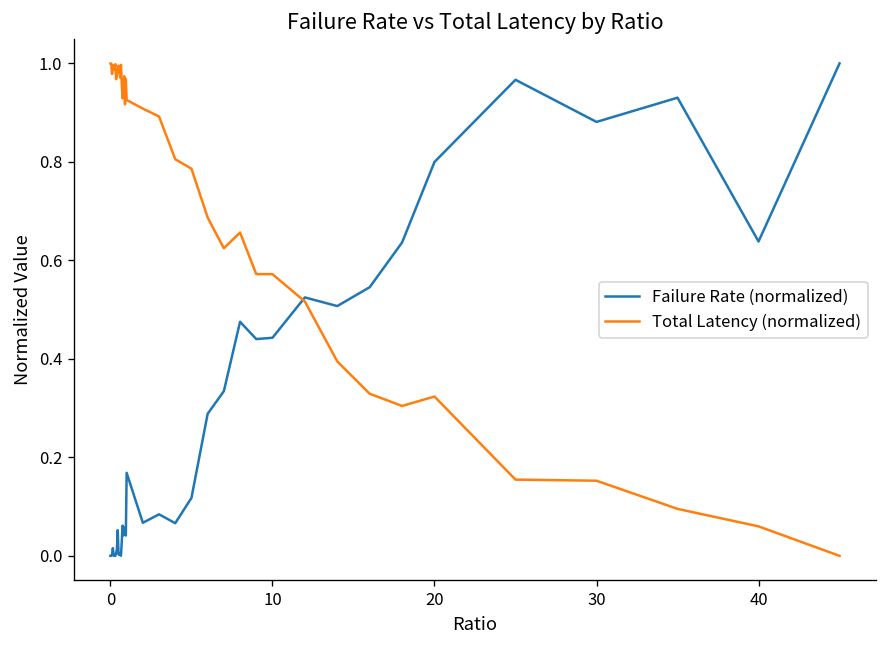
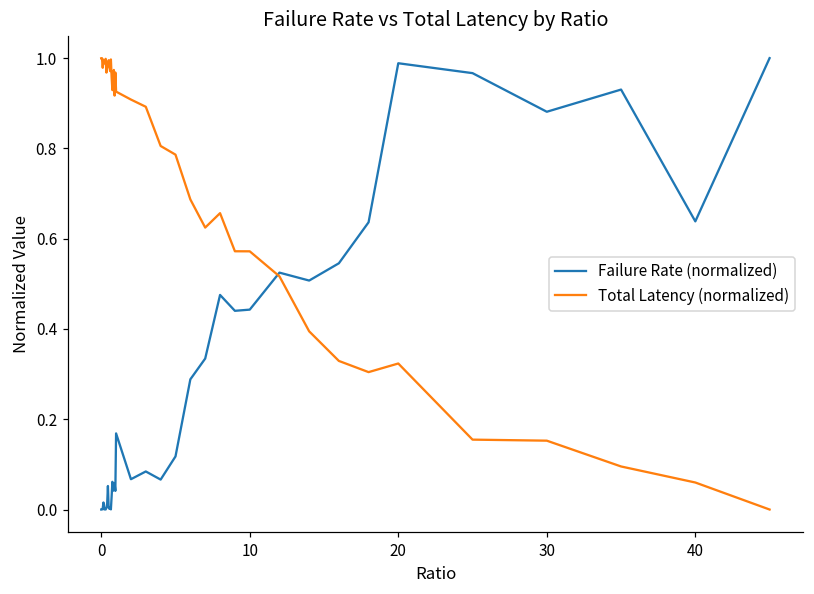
  {
    "Failure Rate (normalized)": {
      "0": 0.00,
      "10": 0.44,
-     "20": 0.80,
+     "20": 0.99,
      "30": 0.88,
      "40": 0.64
    },
    "Total Latency (normalized)": {
      "0": 1.00,
      "10": 0.57,
      "20": 0.32,
      "30": 0.15,
      "40": 0.06
    }
  }
